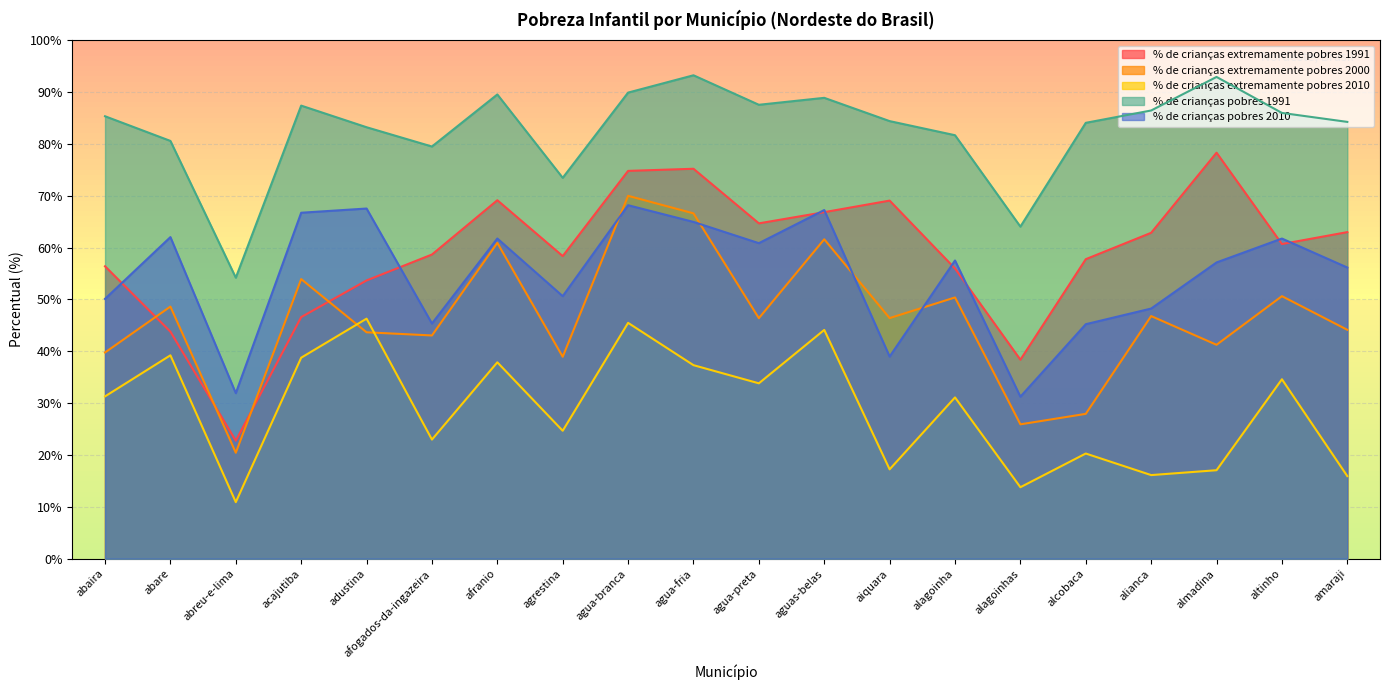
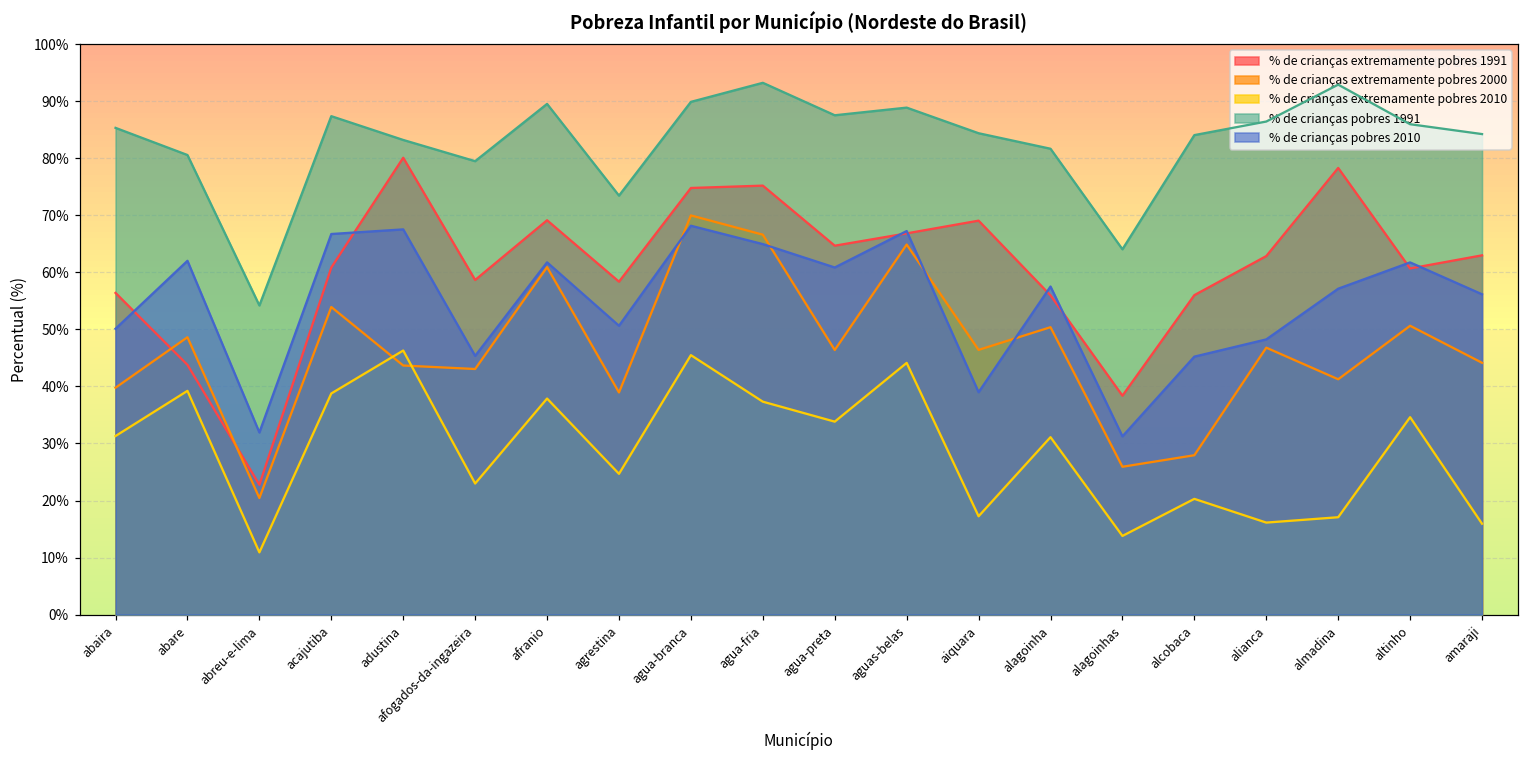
  {
    "% de crianças extremamente pobres 1991": {
      "abaira": "56%",
      "abare": "44%",
      "abreu-e-lima": "23%",
-     "acajutiba": "47%",
-     "adustina": "54%",
+     "acajutiba": "61%",
+     "adustina": "80%",
      "afogados-da-ingazeira": "59%",
      "afranio": "69%",
      "agrestina": "58%",
      "agua-branca": "75%",
      "agua-fria": "75%",
      "agua-preta": "65%",
      "aiquara": "69%",
      "alagoinha": "56%",
      "alagoinhas": "38%",
-     "alcobaca": "58%",
+     "alcobaca": "56%",
      "alianca": "63%",
      "almadina": "78%",
      "altinho": "61%",
      "amaraji": "63%"
    },
    "% de crianças extremamente pobres 2000": {
      "abaira": "40%",
      "abare": "49%",
      "abreu-e-lima": "20%",
      "acajutiba": "54%",
      "adustina": "44%",
      "afogados-da-ingazeira": "43%",
      "afranio": "61%",
      "agrestina": "39%",
      "agua-branca": "70%",
      "agua-fria": "67%",
      "agua-preta": "46%",
-     "aguas-belas": "62%",
+     "aguas-belas": "65%",
      "aiquara": "46%",
      "alagoinha": "50%",
      "alagoinhas": "26%",
      "alcobaca": "28%",
      "alianca": "47%",
      "almadina": "41%",
      "altinho": "51%",
      "amaraji": "44%"
    },
    "% de crianças extremamente pobres 2010": {
      "abaira": "31%",
      "abare": "39%",
      "abreu-e-lima": "11%",
      "acajutiba": "39%",
      "adustina": "46%",
      "afogados-da-ingazeira": "23%",
      "afranio": "38%",
      "agrestina": "25%",
      "agua-branca": "45%",
      "agua-fria": "37%",
      "agua-preta": "34%",
      "aguas-belas": "44%",
      "aiquara": "17%",
      "alagoinha": "31%",
      "alagoinhas": "14%",
      "alcobaca": "20%",
      "alianca": "16%",
      "almadina": "17%",
      "altinho": "35%",
      "amaraji": "16%"
    },
    "% de crianças pobres 1991": {
      "abaira": "85%",
      "abare": "81%",
      "abreu-e-lima": "54%",
      "acajutiba": "87%",
      "adustina": "83%",
      "afogados-da-ingazeira": "80%",
      "afranio": "90%",
      "agrestina": "73%",
      "agua-branca": "90%",
      "agua-fria": "93%",
      "agua-preta": "88%",
      "aguas-belas": "89%",
      "aiquara": "84%",
      "alagoinha": "82%",
      "alagoinhas": "64%",
      "alcobaca": "84%"
    },
    "% de crianças pobres 2010": {
      "abaira": "50%",
      "abare": "62%",
      "abreu-e-lima": "32%",
      "acajutiba": "67%",
      "adustina": "68%",
      "afogados-da-ingazeira": "45%",
      "afranio": "62%",
      "agrestina": "51%",
      "agua-branca": "68%",
      "agua-fria": "65%",
      "agua-preta": "61%",
      "aiquara": "39%",
      "alagoinha": "58%",
      "alagoinhas": "31%",
      "alcobaca": "45%",
      "alianca": "48%",
      "almadina": "57%",
      "altinho": "62%",
      "amaraji": "56%"
    }
  }
